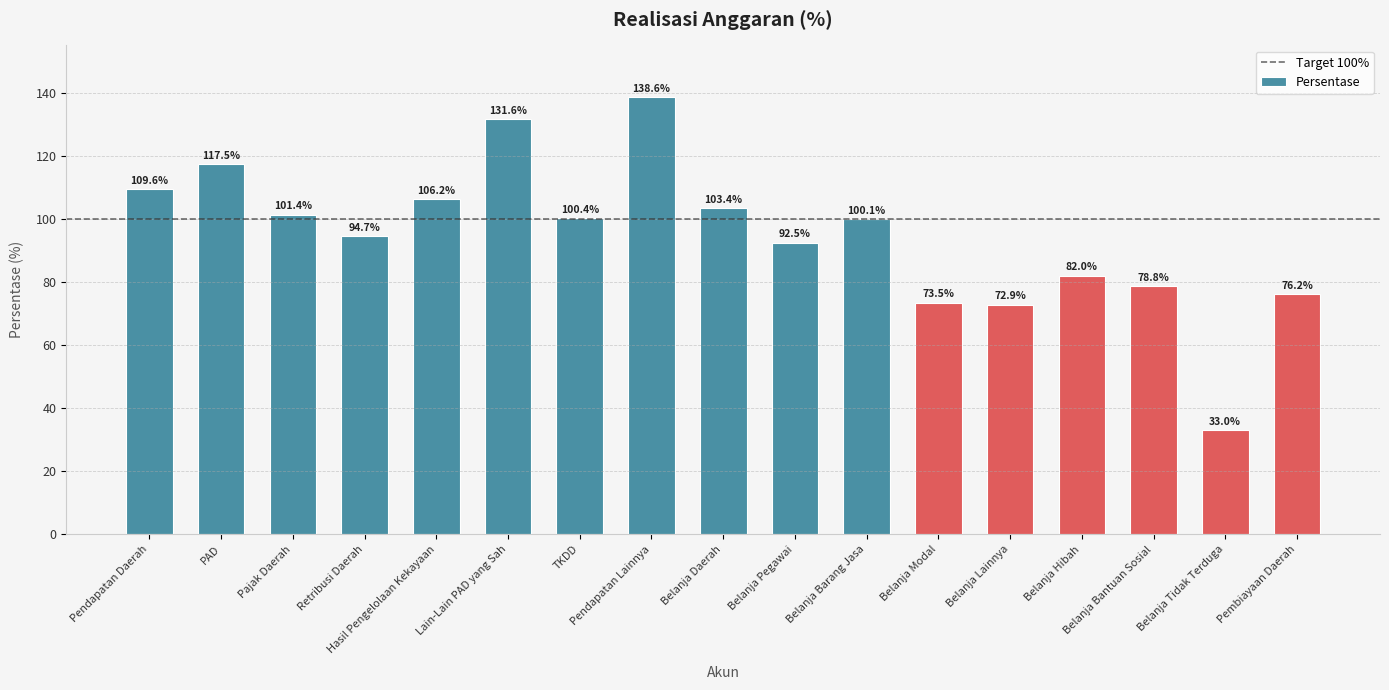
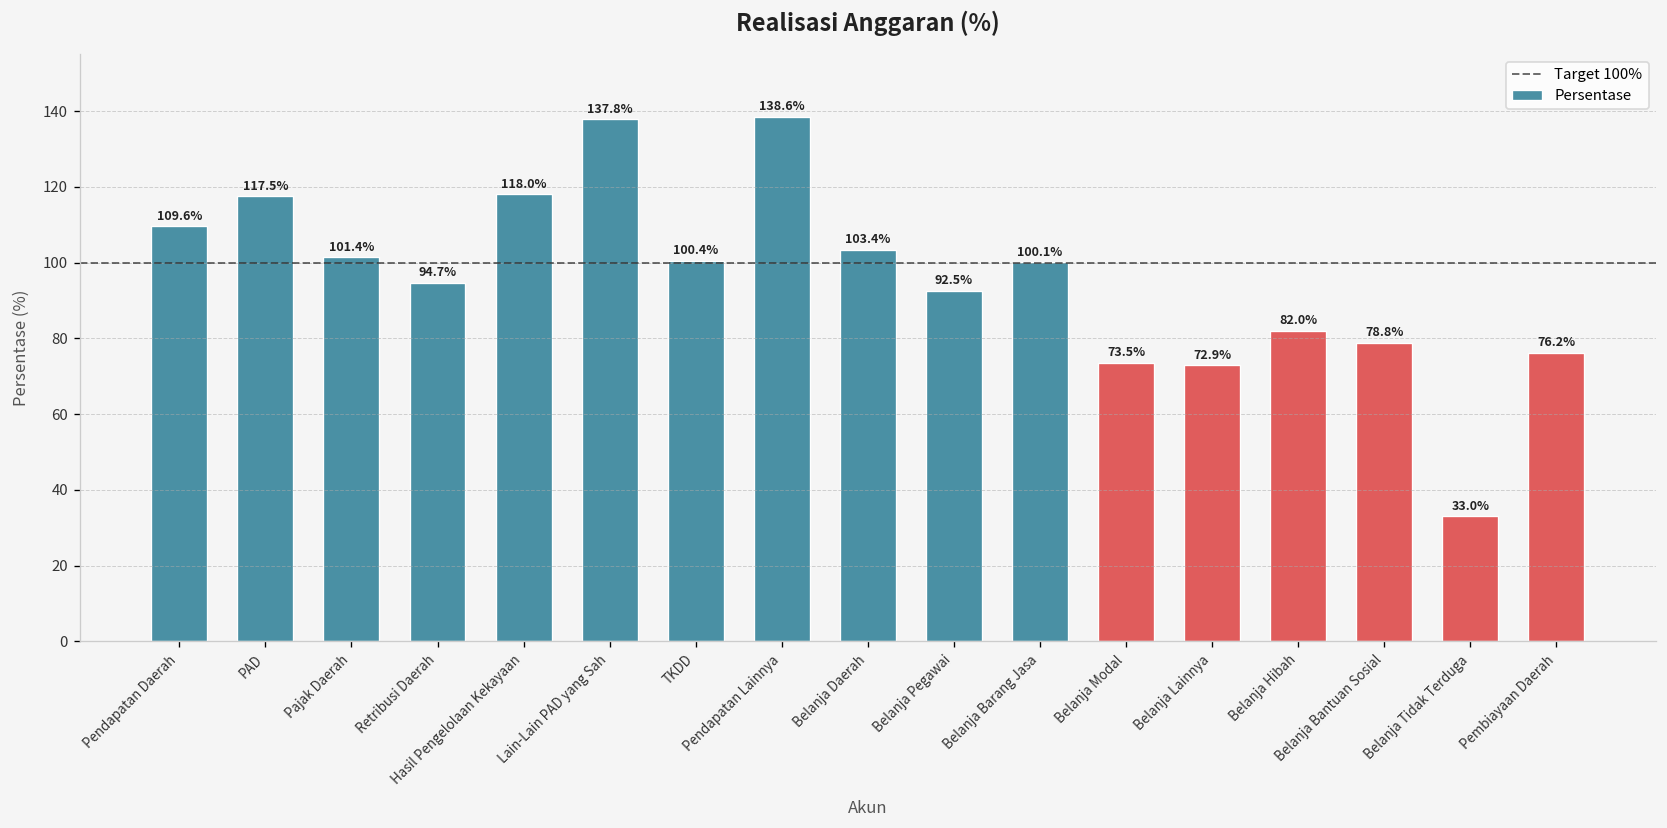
  {
    "Pendapatan Daerah": "109.6%",
    "PAD": "117.5%",
    "Pajak Daerah": "101.4%",
    "Retribusi Daerah": "94.7%",
-   "Hasil Pengelolaan Kekayaan": "106.2%",
-   "Lain-Lain PAD yang Sah": "131.6%",
+   "Hasil Pengelolaan Kekayaan": "118.0%",
+   "Lain-Lain PAD yang Sah": "137.8%",
    "TKDD": "100.4%",
    "Pendapatan Lainnya": "138.6%",
    "Belanja Daerah": "103.4%",
    "Belanja Pegawai": "92.5%",
    "Belanja Barang Jasa": "100.1%",
    "Belanja Modal": "73.5%",
    "Belanja Lainnya": "72.9%",
    "Belanja Hibah": "82.0%",
    "Belanja Bantuan Sosial": "78.8%",
    "Belanja Tidak Terduga": "33.0%",
    "Pembiayaan Daerah": "76.2%"
  }
